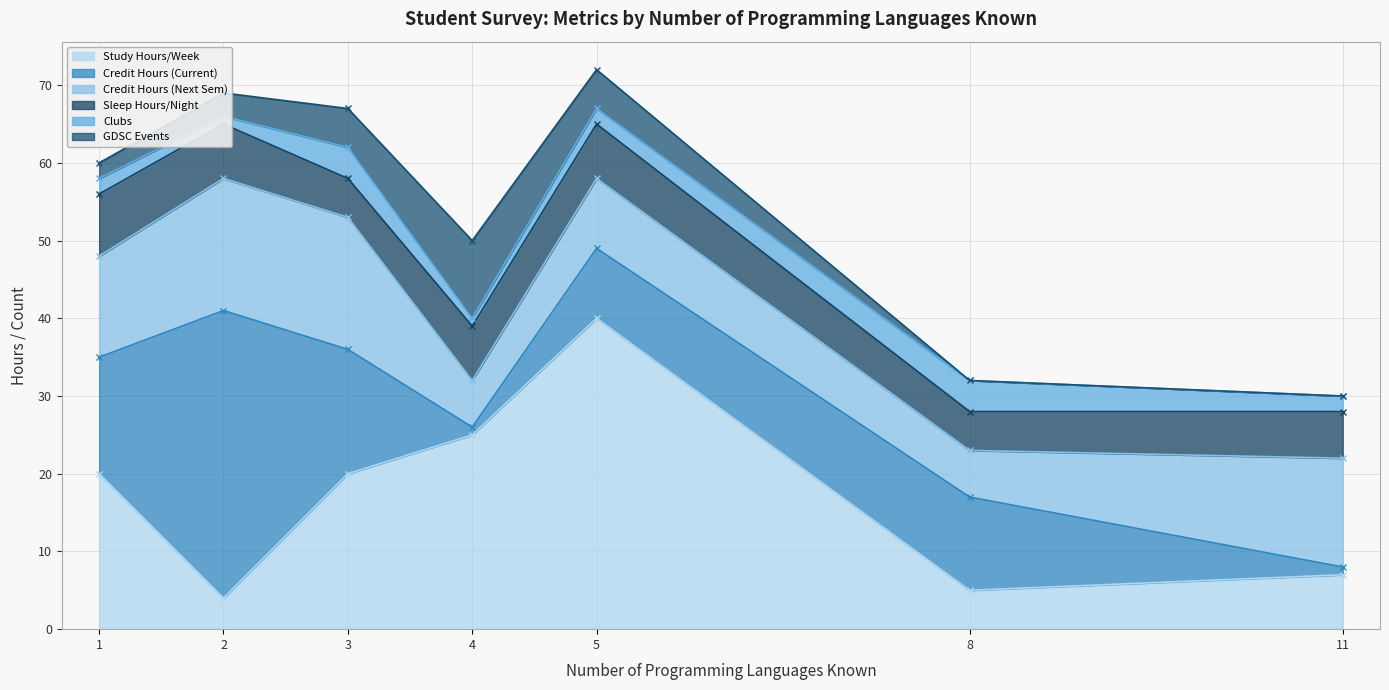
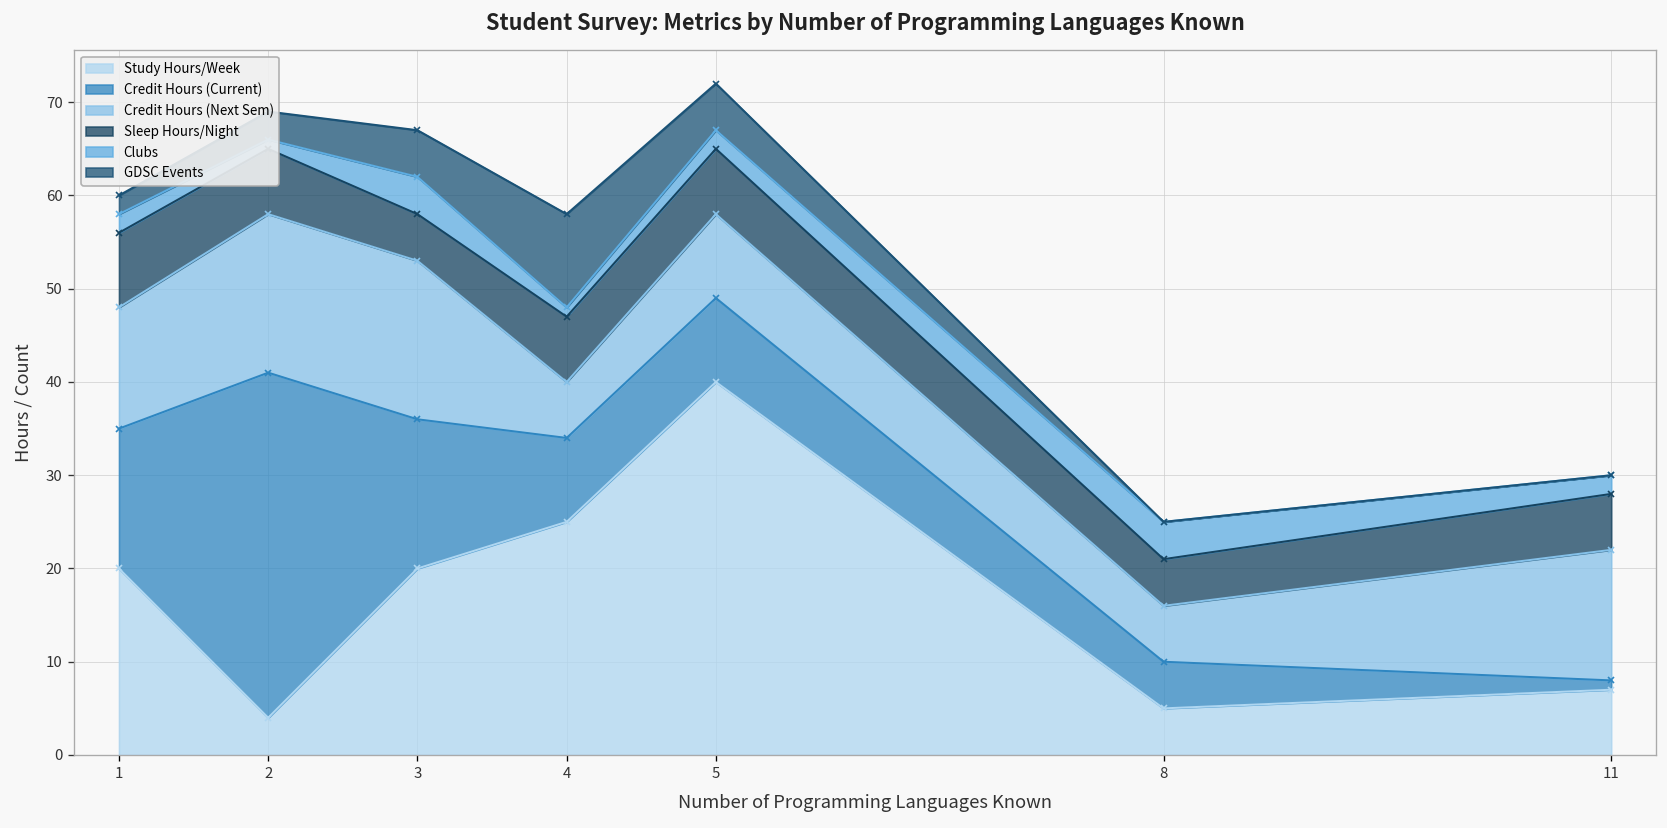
  {
    "Credit Hours (Current)": {
      "1": 15,
      "2": 37,
      "3": 16,
-     "4": 1,
+     "4": 9,
      "5": 9,
-     "8": 12,
+     "8": 5,
      "11": 1
    }
  }
